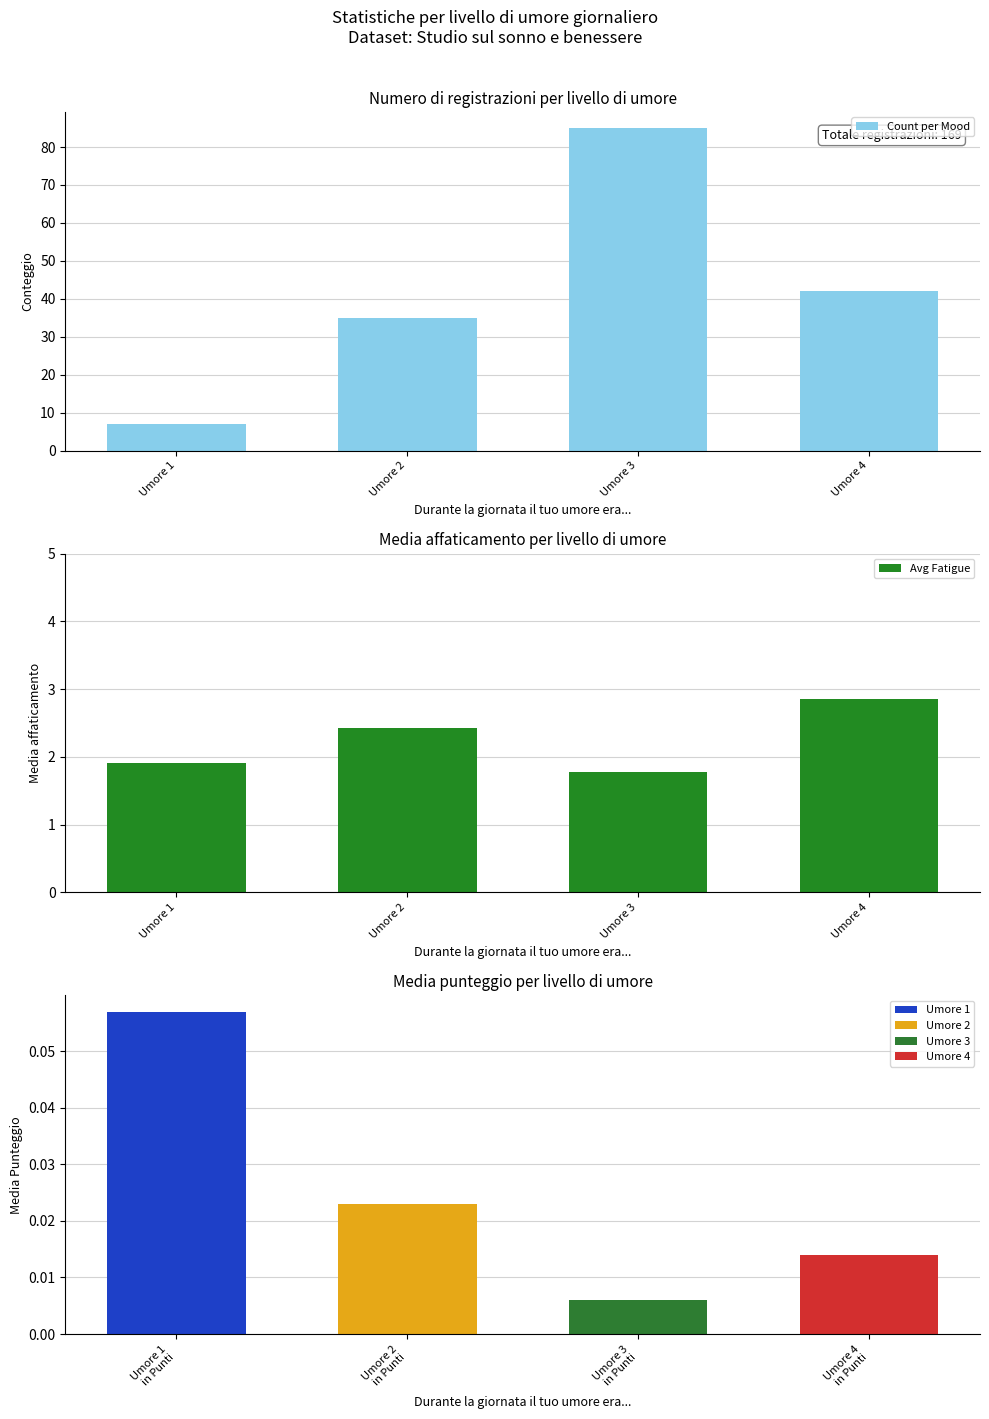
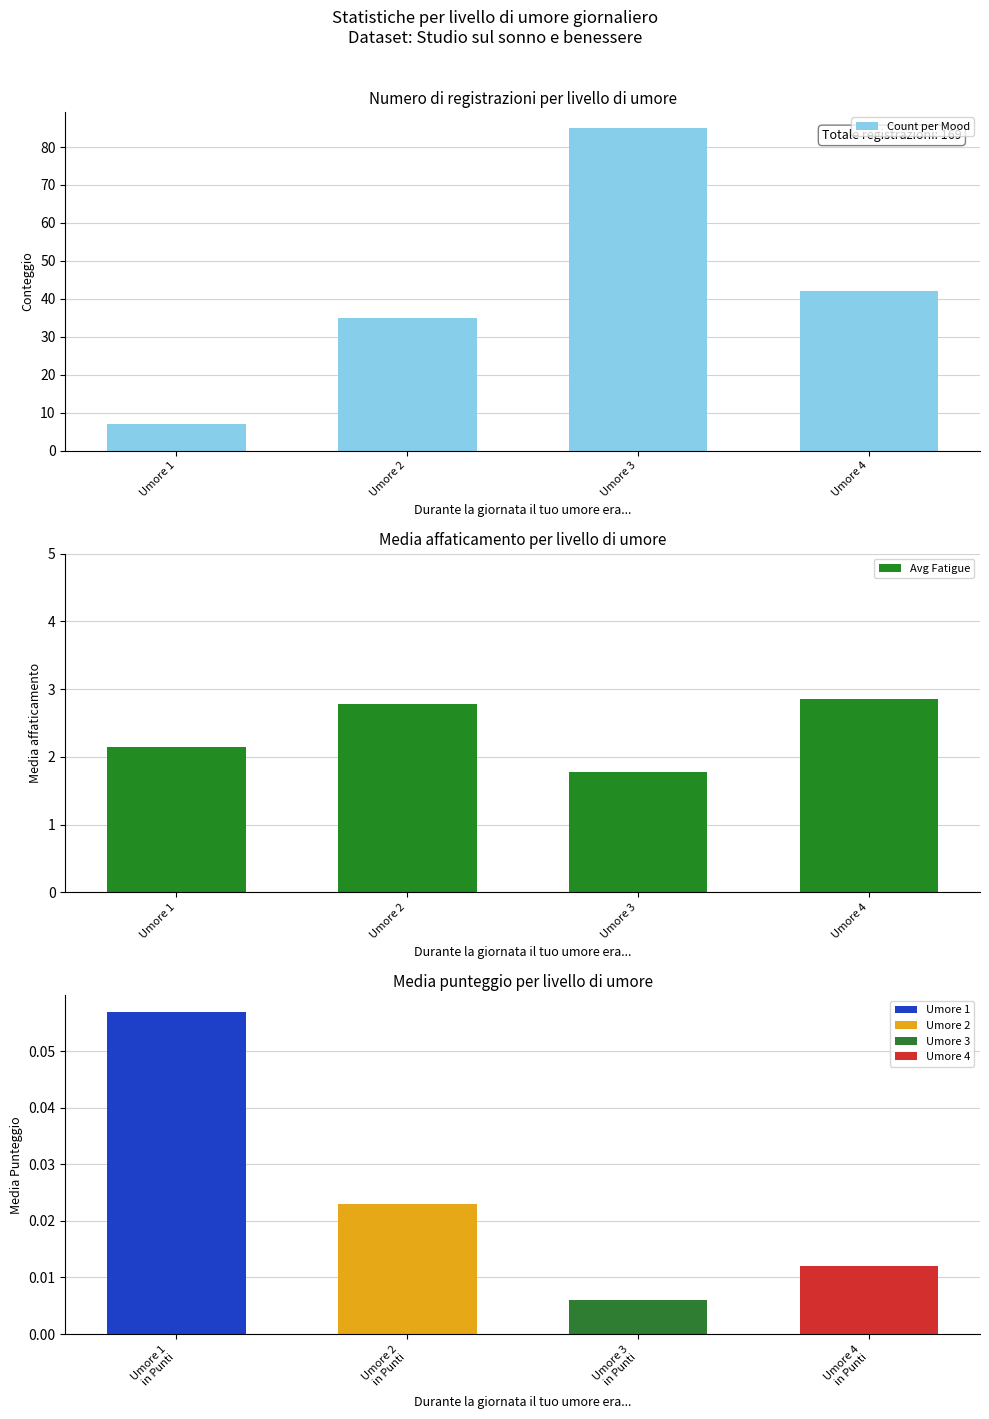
  {
    "Numero di registrazioni per livello di umore": {
      "Umore 1": 7,
      "Umore 2": 35,
      "Umore 3": 85,
      "Umore 4": 42
    },
    "Media affaticamento per livello di umore": {
-     "Umore 1": 1.9,
-     "Umore 2": 2.4,
+     "Umore 1": 2.1,
+     "Umore 2": 2.8,
      "Umore 3": 1.8,
      "Umore 4": 2.9
    },
    "Media punteggio per livello di umore": {
      "Umore 1 in Punti": 0.057,
      "Umore 2 in Punti": 0.023,
      "Umore 3 in Punti": 0.006,
-     "Umore 4 in Punti": 0.014
+     "Umore 4 in Punti": 0.012
    }
  }
